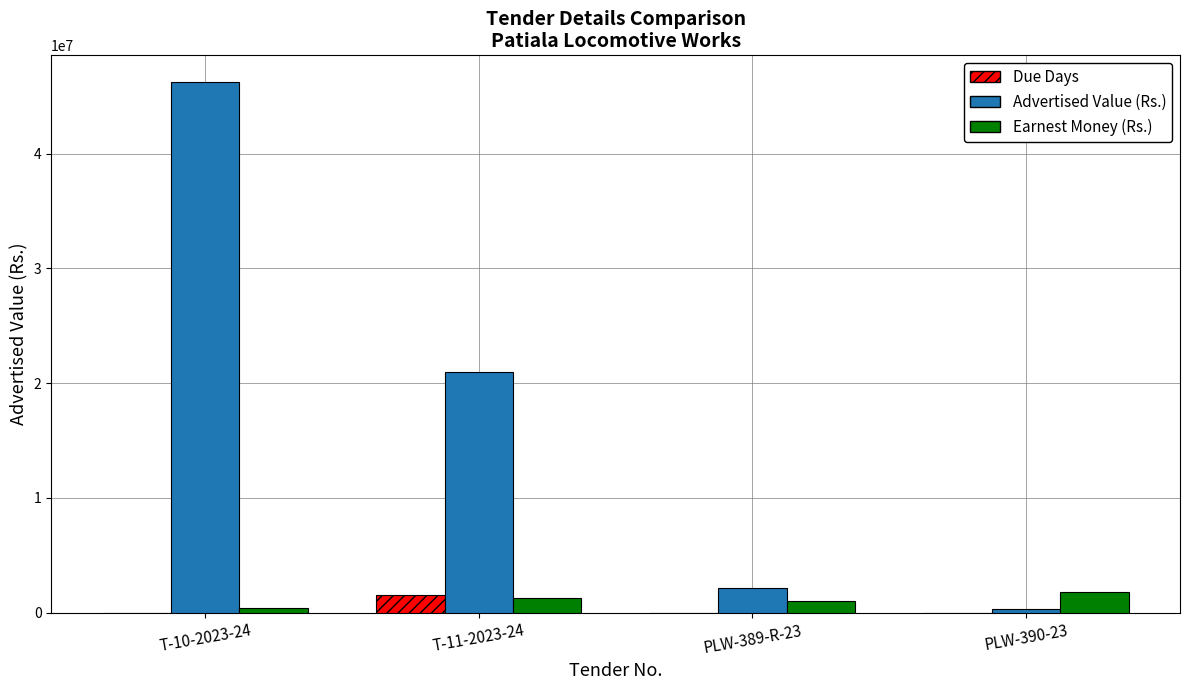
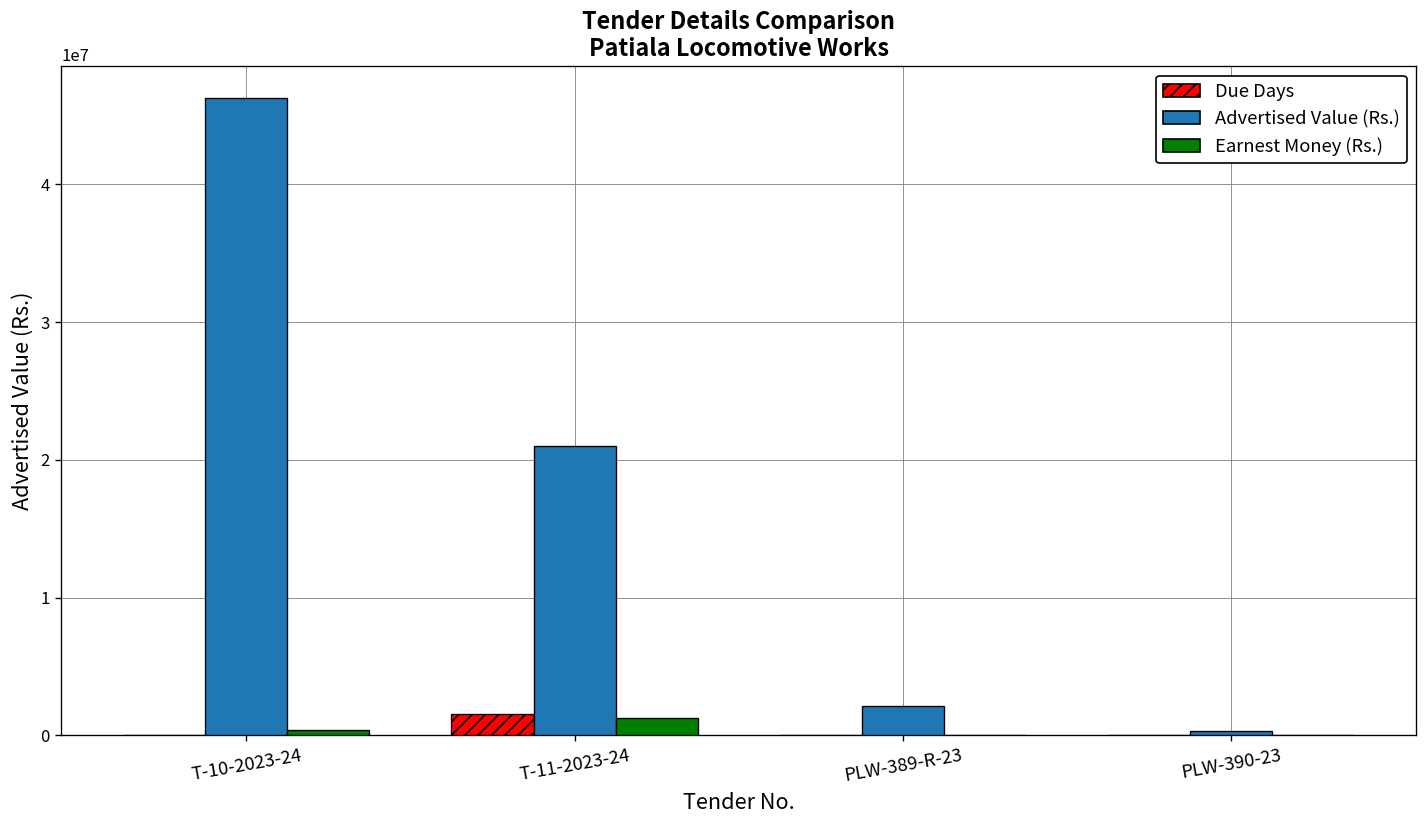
  {
    "Due Days": {
      "T-11-2023-24": 1500000
    },
    "Earnest Money (Rs.)": {
      "T-10-2023-24": 400000,
      "T-11-2023-24": 1300000,
-     "PLW-389-R-23": 1000000,
-     "PLW-390-23": 1800000
+     "PLW-389-R-23": 0,
+     "PLW-390-23": 0
    }
  }
